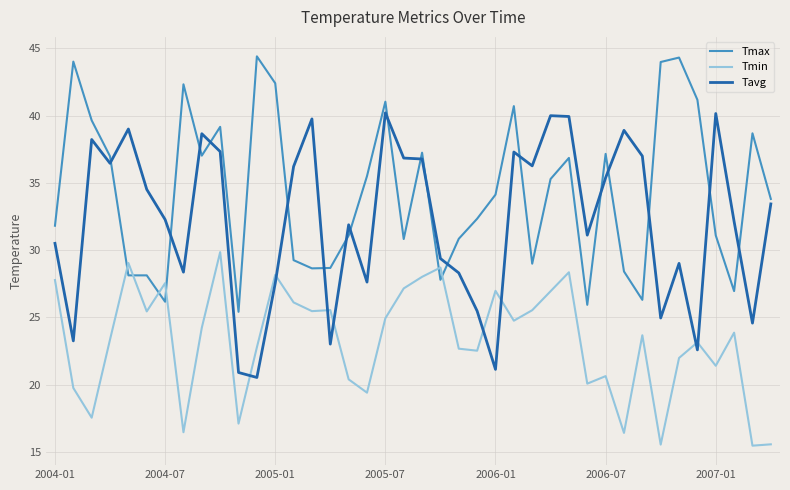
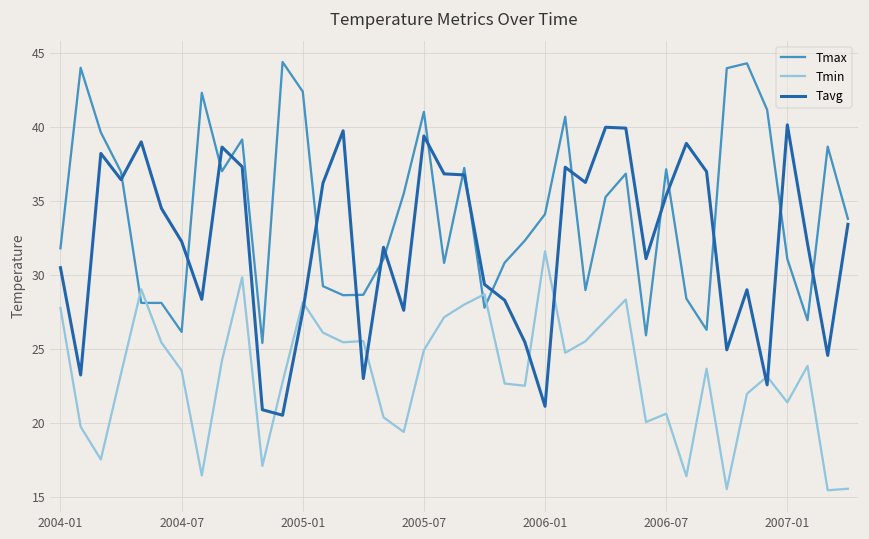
  {
    "Tmax": {
      "2004-01": 31.8,
      "2004-07": 26.2,
      "2005-01": 42.4,
      "2005-07": 41.0,
      "2006-01": 34.1,
      "2006-07": 37.2,
      "2007-01": 31.1
    },
    "Tmin": {
      "2004-01": 27.8,
-     "2004-07": 27.5,
+     "2004-07": 23.6,
      "2005-01": 28.2,
      "2005-07": 24.9,
-     "2006-01": 27.0,
+     "2006-01": 31.6,
      "2006-07": 20.6,
      "2007-01": 21.4
    },
    "Tavg": {
      "2004-01": 30.5,
      "2004-07": 32.3,
      "2005-01": 27.5,
-     "2005-07": 40.2,
+     "2005-07": 39.4,
      "2006-01": 21.1,
      "2006-07": 35.4,
      "2007-01": 40.2
    }
  }
